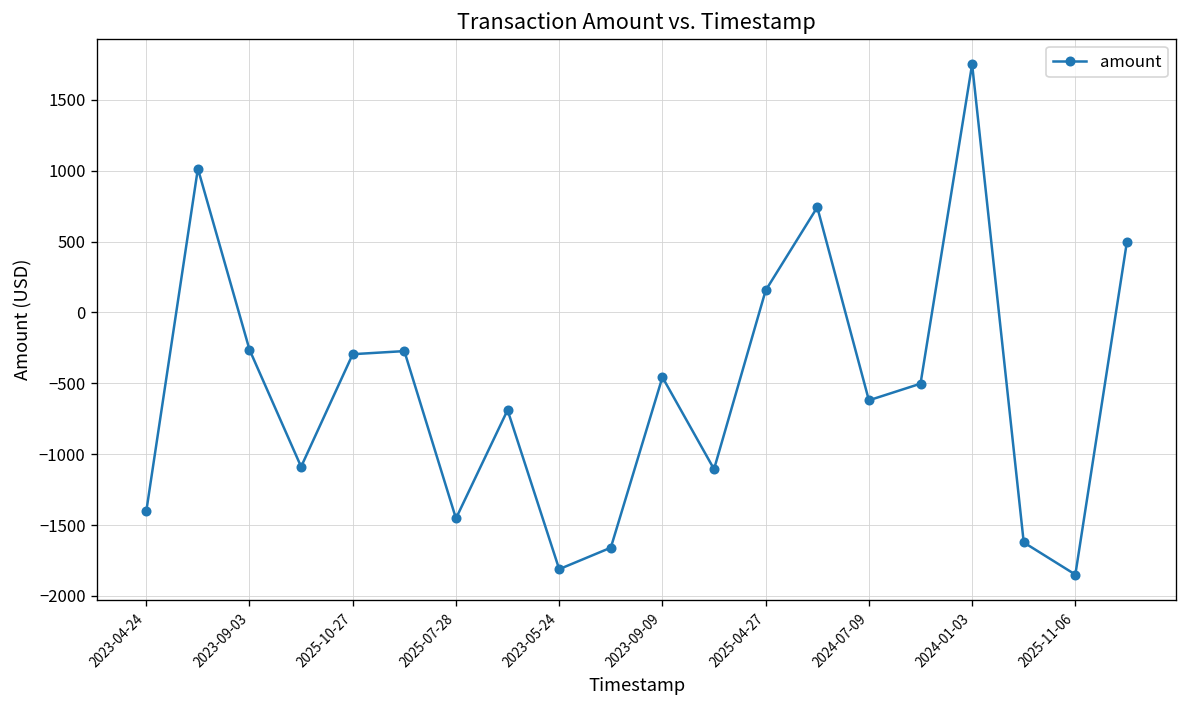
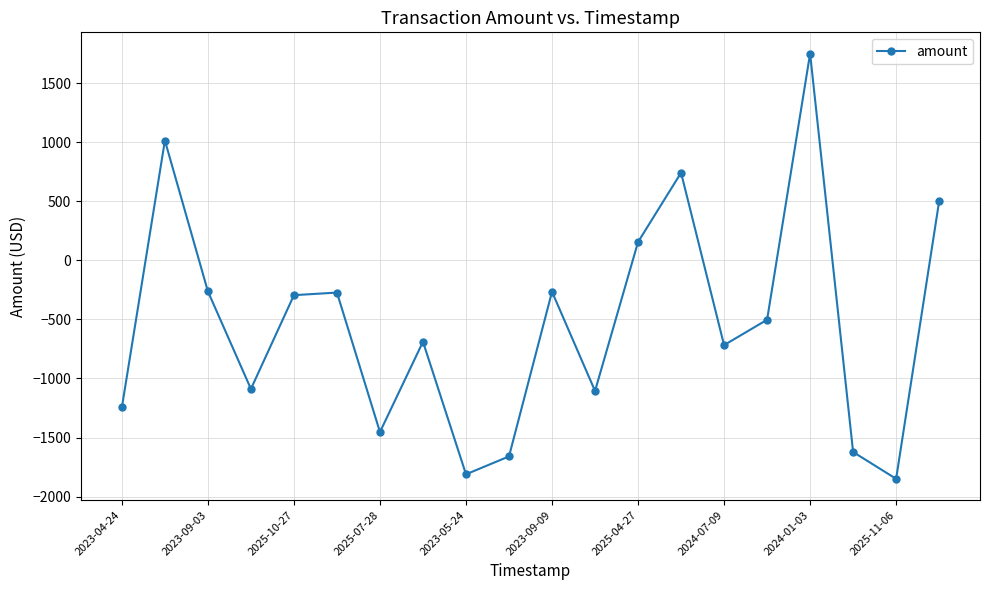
  {
-   "2023-04-24": -1400,
+   "2023-04-24": -1240,
    "2023-09-03": -260,
    "2025-10-27": -290,
    "2025-07-28": -1450,
    "2023-05-24": -1810,
-   "2023-09-09": -460,
+   "2023-09-09": -270,
    "2025-04-27": 160,
-   "2024-07-09": -620,
+   "2024-07-09": -720,
    "2024-01-03": 1750,
    "2025-11-06": -1850
  }
